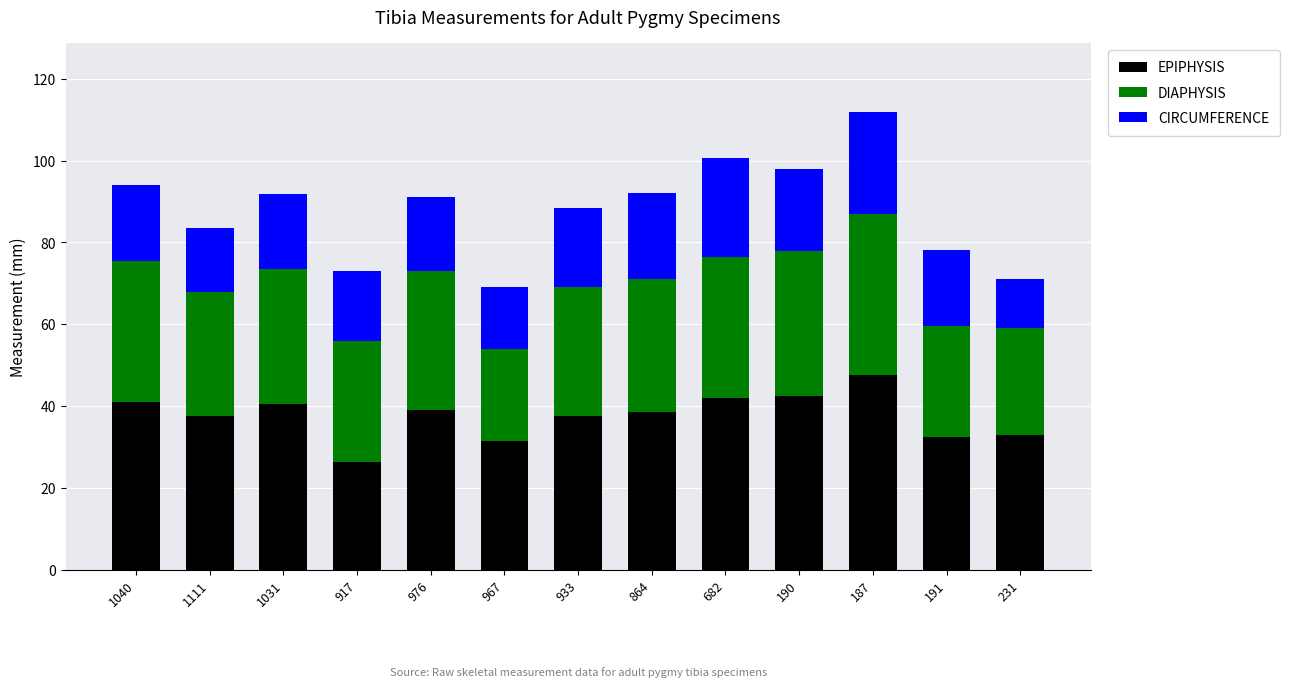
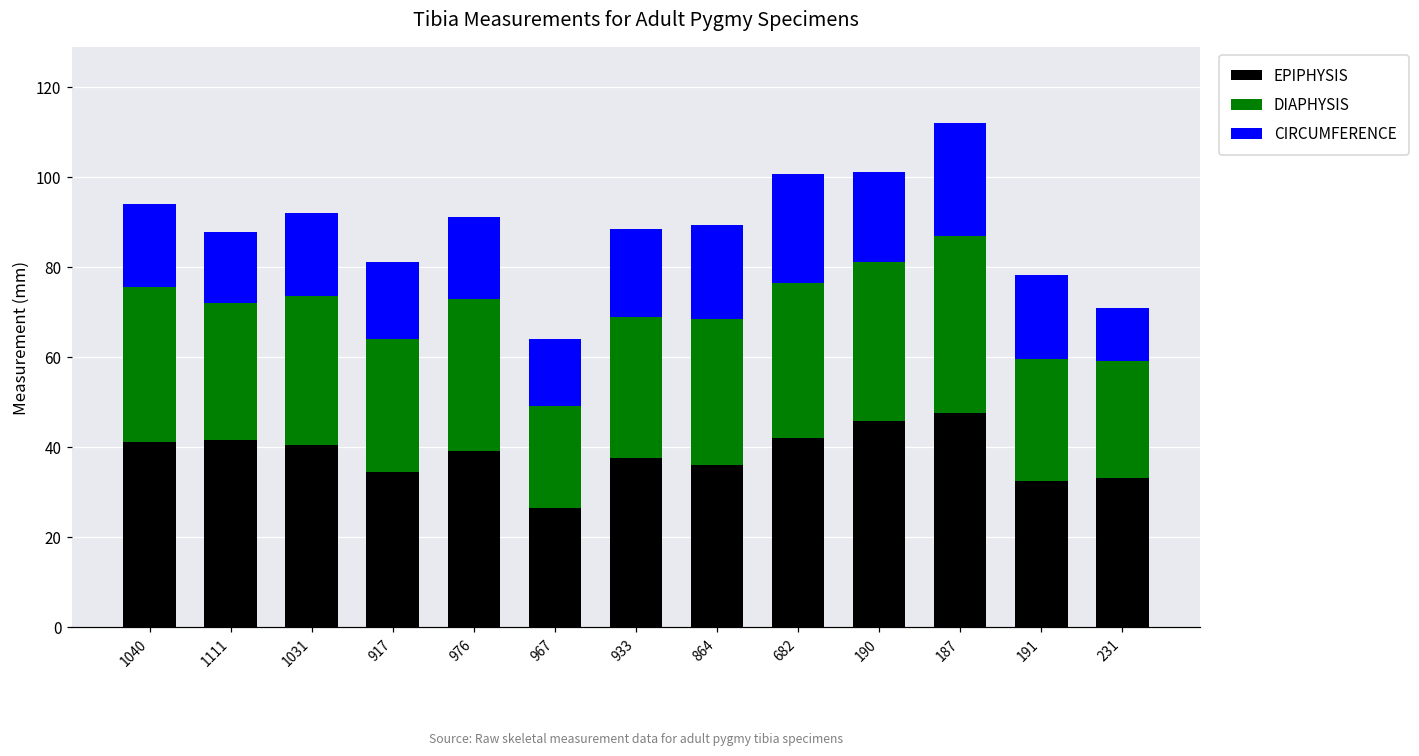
  {
    "EPIPHYSIS": {
      "1040": 41,
-     "1111": 38,
+     "1111": 42,
      "1031": 41,
-     "917": 26,
+     "917": 35,
      "976": 39,
-     "967": 32,
+     "967": 27,
      "933": 38,
-     "864": 39,
+     "864": 36,
      "682": 42,
-     "190": 43,
+     "190": 46,
      "187": 48,
      "191": 33,
      "231": 33
    },
    "DIAPHYSIS": {
      "1040": 35,
      "1111": 31,
      "1031": 33,
      "917": 30,
      "976": 34,
      "967": 23,
      "933": 32,
      "864": 33,
      "682": 35,
      "190": 36,
      "187": 40,
      "191": 27,
      "231": 26
    },
    "CIRCUMFERENCE": {
      "1040": 19,
      "1111": 16,
      "1031": 18,
      "917": 17,
      "976": 18,
      "967": 15,
      "933": 20,
      "864": 21,
      "682": 24,
      "190": 20,
      "187": 25,
      "191": 19,
      "231": 12
    }
  }
